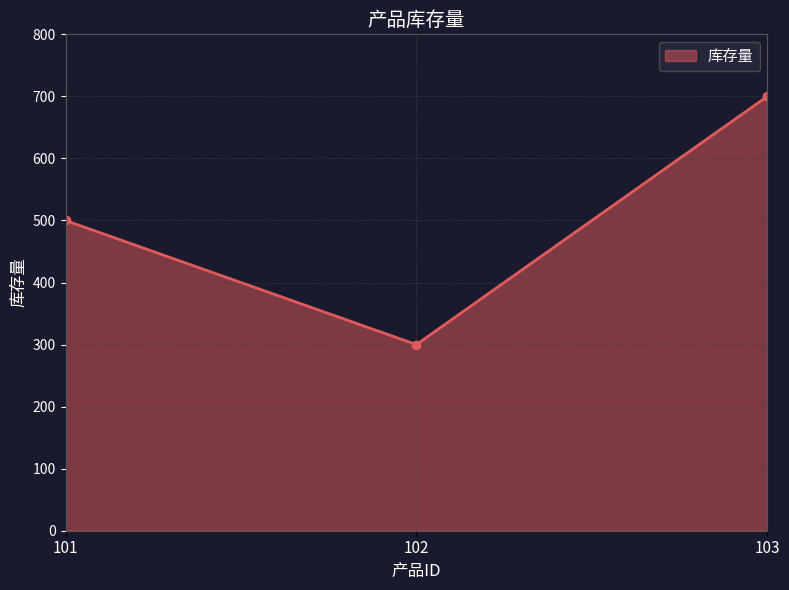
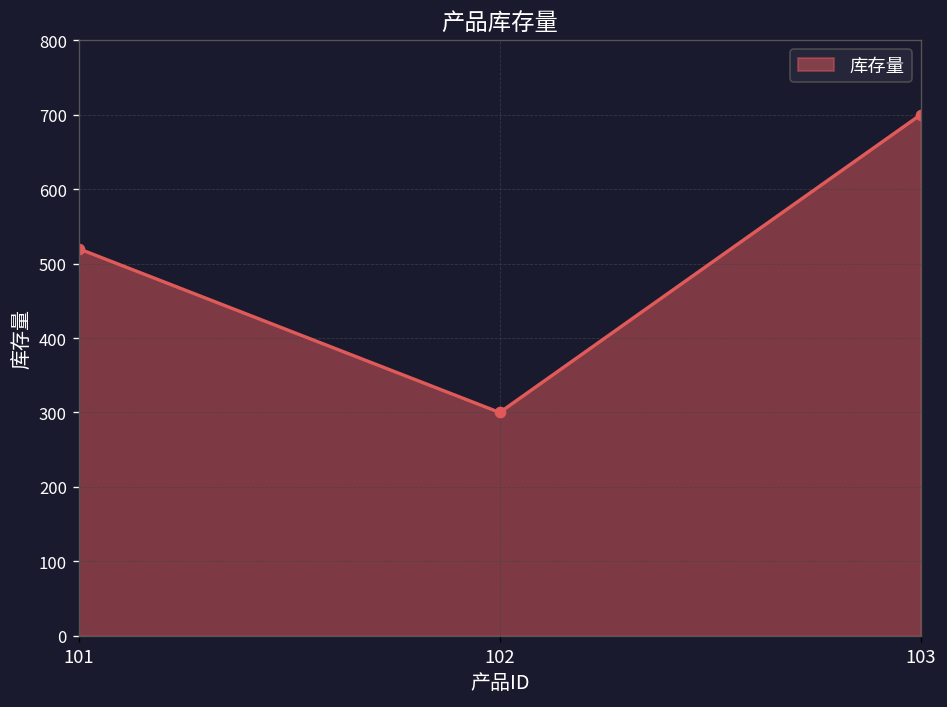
  {
-   "101": 500,
+   "101": 520,
    "102": 300,
    "103": 700
  }
